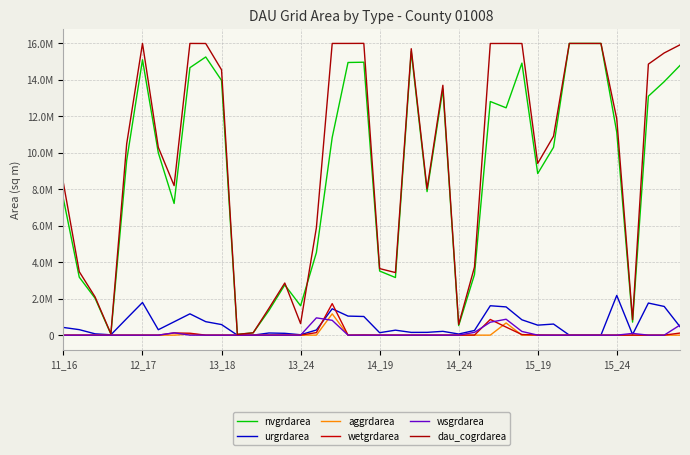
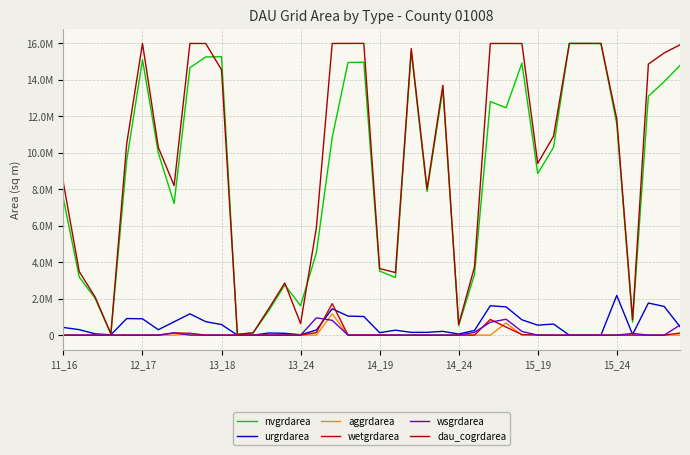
  {
    "nvgrdarea": {
      "11_16": 7500000,
      "12_17": 15100000,
-     "13_18": 14000000,
+     "13_18": 15300000,
      "13_24": 1600000,
      "15_19": 8900000,
-     "15_24": 11100000
+     "15_24": 11600000
    },
    "urgrdarea": {
      "11_16": 400000,
-     "12_17": 1800000,
+     "12_17": 900000,
      "13_18": 600000,
      "15_19": 500000,
      "15_24": 2200000
    }
  }
